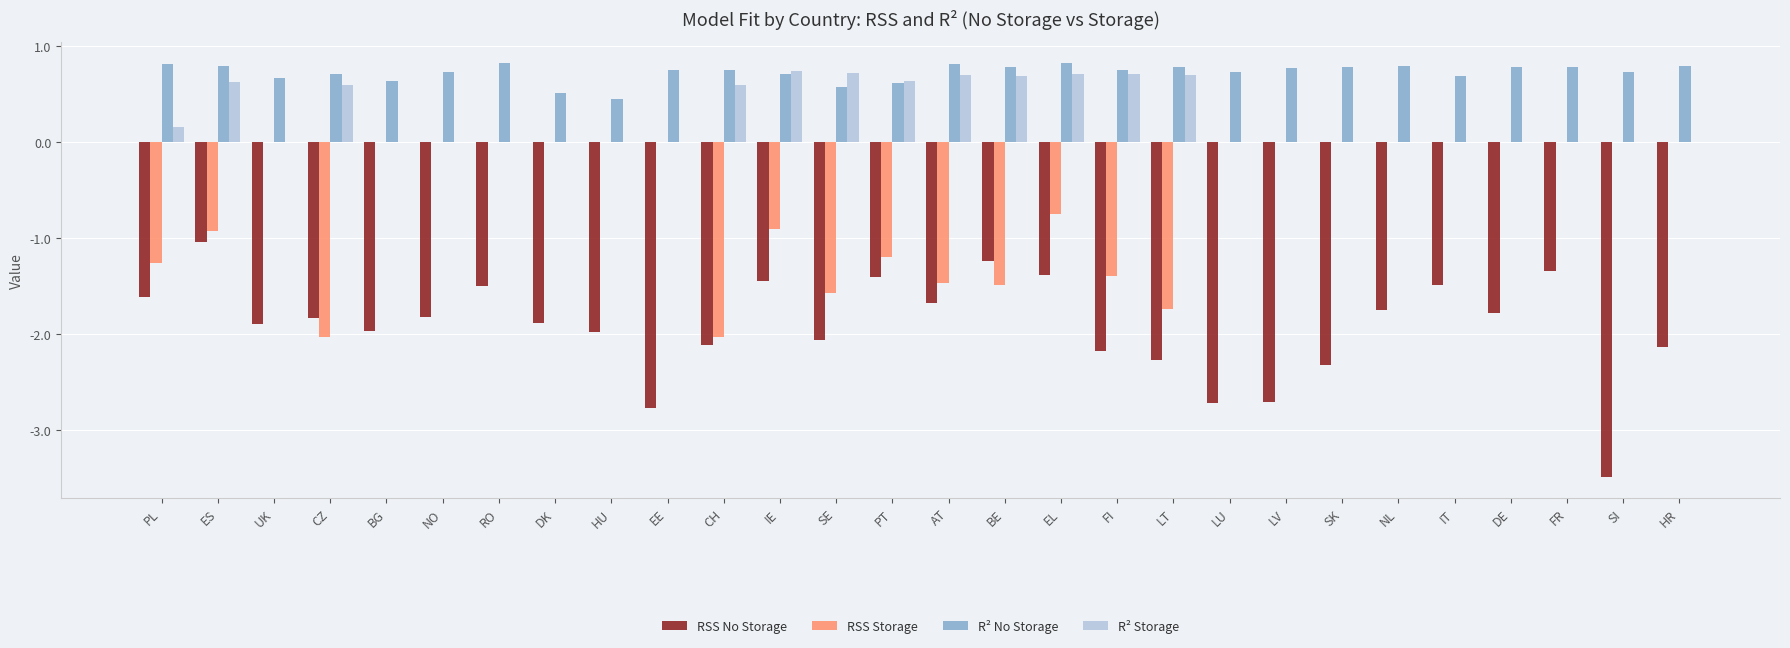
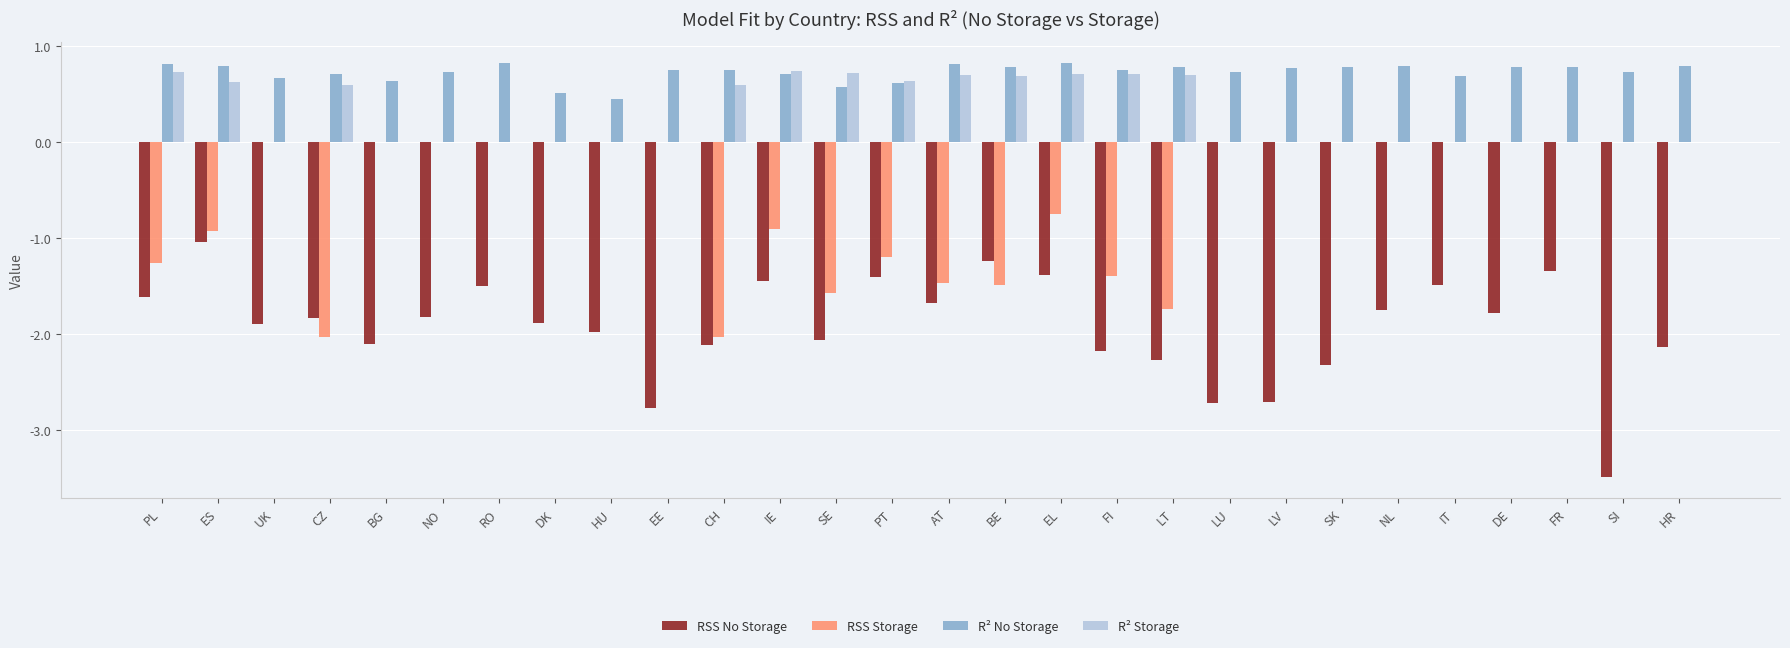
  {
    "RSS No Storage": {
      "PL": -1.6,
      "ES": -1.0,
      "UK": -1.9,
      "CZ": -1.8,
-     "BG": -2.0,
+     "BG": -2.1,
      "NO": -1.8,
      "RO": -1.5,
      "DK": -1.9,
      "HU": -2.0,
      "EE": -2.8,
      "CH": -2.1,
      "IE": -1.4,
      "SE": -2.1,
      "PT": -1.4,
      "AT": -1.7,
      "BE": -1.2,
      "EL": -1.4,
      "FI": -2.2,
      "LT": -2.3,
      "LU": -2.7,
      "LV": -2.7,
      "SK": -2.3,
      "NL": -1.7,
      "IT": -1.5,
      "DE": -1.8,
      "FR": -1.3,
      "SI": -3.5,
      "HR": -2.1
    },
    "RSS Storage": {
      "PL": -1.3,
      "ES": -0.9,
      "UK": 0.0,
      "CZ": -2.0,
      "BG": 0.0,
      "NO": 0.0,
      "RO": 0.0,
      "DK": 0.0,
      "HU": 0.0,
      "EE": 0.0,
      "CH": -2.0,
      "IE": -0.9,
      "SE": -1.6,
      "PT": -1.2,
      "AT": -1.5,
      "BE": -1.5,
      "EL": -0.8,
      "FI": -1.4,
      "LT": -1.7,
      "LU": 0.0,
      "LV": 0.0,
      "SK": 0.0,
      "NL": 0.0,
      "IT": 0.0,
      "DE": 0.0,
      "FR": 0.0,
      "SI": 0.0,
      "HR": 0.0
    },
    "R² No Storage": {
      "PL": 0.8,
      "ES": 0.8,
      "UK": 0.7,
      "CZ": 0.7,
      "BG": 0.6,
      "NO": 0.7,
      "RO": 0.8,
      "DK": 0.5,
      "HU": 0.4,
      "EE": 0.8,
      "CH": 0.7,
      "IE": 0.7,
      "SE": 0.6,
      "PT": 0.6,
      "AT": 0.8,
      "BE": 0.8,
      "EL": 0.8,
      "FI": 0.8,
      "LT": 0.8,
      "LU": 0.7,
      "LV": 0.8,
      "SK": 0.8,
      "NL": 0.8,
      "IT": 0.7,
      "DE": 0.8,
      "FR": 0.8,
      "SI": 0.7,
      "HR": 0.8
    },
    "R² Storage": {
-     "PL": 0.2,
+     "PL": 0.7,
      "ES": 0.6,
      "UK": 0.0,
      "CZ": 0.6,
      "BG": 0.0,
      "NO": 0.0,
      "RO": 0.0,
      "DK": 0.0,
      "HU": 0.0,
      "EE": 0.0,
      "CH": 0.6,
      "IE": 0.7,
      "SE": 0.7,
      "PT": 0.6,
      "AT": 0.7,
      "BE": 0.7,
      "EL": 0.7,
      "FI": 0.7,
      "LT": 0.7,
      "LU": 0.0,
      "LV": 0.0,
      "SK": 0.0,
      "NL": 0.0,
      "IT": 0.0,
      "DE": 0.0,
      "FR": 0.0,
      "SI": 0.0,
      "HR": 0.0
    }
  }
